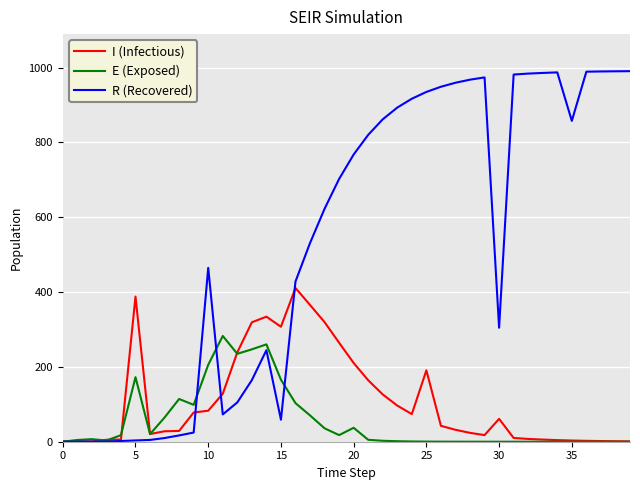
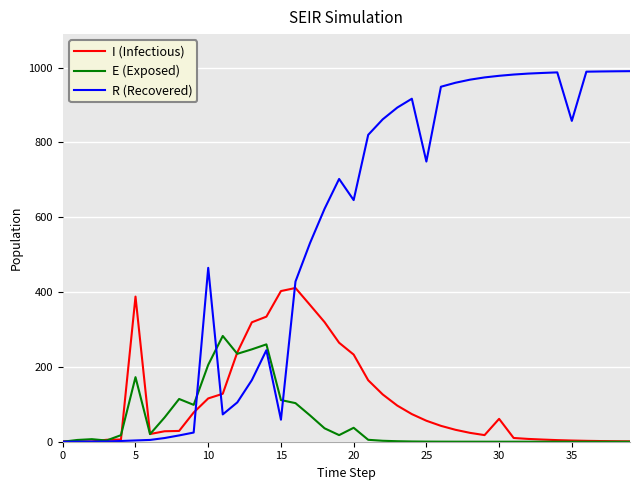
  {
    "I (Infectious)": {
      "5": 390,
-     "10": 80,
-     "15": 310,
-     "20": 210,
-     "25": 190,
+     "10": 120,
+     "15": 400,
+     "20": 230,
+     "25": 60,
      "30": 60
    },
    "E (Exposed)": {
      "5": 170,
      "10": 210,
-     "15": 170,
+     "15": 110,
      "20": 40,
      "25": 0,
      "30": 0
    },
    "R (Recovered)": {
      "5": 0,
      "10": 460,
      "15": 60,
-     "20": 770,
-     "25": 940,
-     "30": 300,
+     "20": 650,
+     "25": 750,
+     "30": 980,
      "35": 860
    }
  }
